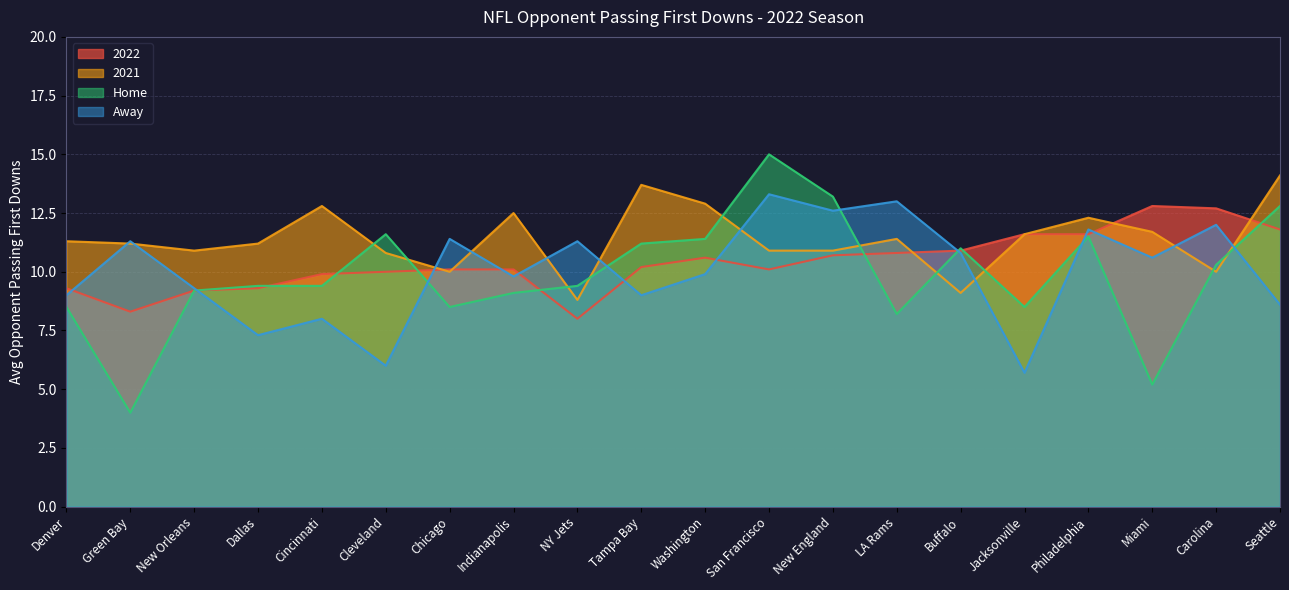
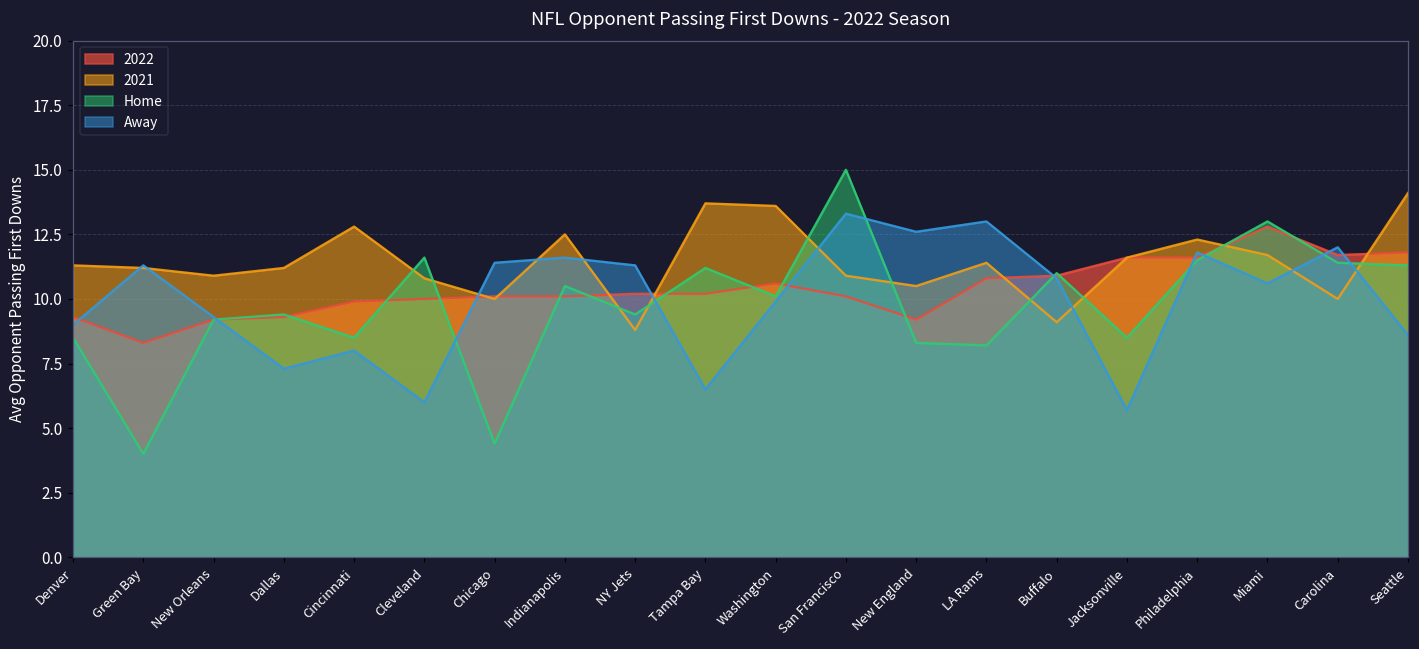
  {
    "2022": {
      "Denver": 9.3,
      "Green Bay": 8.3,
      "Cincinnati": 9.9,
      "Cleveland": 10.0,
      "Indianapolis": 10.1,
-     "NY Jets": 8.0,
+     "NY Jets": 10.2,
      "Tampa Bay": 10.2,
      "Washington": 10.6,
      "San Francisco": 10.1,
-     "New England": 10.7,
+     "New England": 9.2,
      "LA Rams": 10.8,
      "Miami": 12.8,
-     "Carolina": 12.7,
+     "Carolina": 11.7,
      "Seattle": 11.8
    },
    "2021": {
      "Denver": 11.3,
      "New Orleans": 10.9,
      "Dallas": 11.2,
      "Cincinnati": 12.8,
      "Cleveland": 10.8,
      "Indianapolis": 12.5,
      "NY Jets": 8.8,
      "Tampa Bay": 13.7,
-     "Washington": 12.9,
+     "Washington": 13.6,
      "San Francisco": 10.9,
-     "New England": 10.9,
+     "New England": 10.5,
      "LA Rams": 11.4,
      "Buffalo": 9.1,
      "Philadelphia": 12.3,
      "Miami": 11.7,
      "Carolina": 10.0,
      "Seattle": 14.1
    },
    "Home": {
      "Denver": 8.5,
      "Green Bay": 4.0,
-     "Cincinnati": 9.4,
+     "Cincinnati": 8.5,
      "Cleveland": 11.6,
-     "Chicago": 8.5,
-     "Indianapolis": 9.1,
+     "Chicago": 4.4,
+     "Indianapolis": 10.5,
      "NY Jets": 9.4,
      "Tampa Bay": 11.2,
-     "Washington": 11.4,
+     "Washington": 10.1,
      "San Francisco": 15.0,
-     "New England": 13.2,
+     "New England": 8.3,
      "LA Rams": 8.2,
      "Jacksonville": 8.5,
-     "Miami": 5.2,
-     "Carolina": 10.3,
-     "Seattle": 12.8
+     "Miami": 13.0,
+     "Carolina": 11.4,
+     "Seattle": 11.3
    },
    "Away": {
      "Denver": 9.0,
      "Dallas": 7.3,
      "Cincinnati": 8.0,
      "Cleveland": 6.0,
      "Chicago": 11.4,
-     "Indianapolis": 9.8,
+     "Indianapolis": 11.6,
      "NY Jets": 11.3,
-     "Tampa Bay": 9.0,
+     "Tampa Bay": 6.5,
      "Washington": 9.9,
      "San Francisco": 13.3,
      "New England": 12.6,
      "LA Rams": 13.0,
      "Jacksonville": 5.7,
      "Philadelphia": 11.8,
      "Miami": 10.6,
      "Carolina": 12.0,
      "Seattle": 8.6
    }
  }
